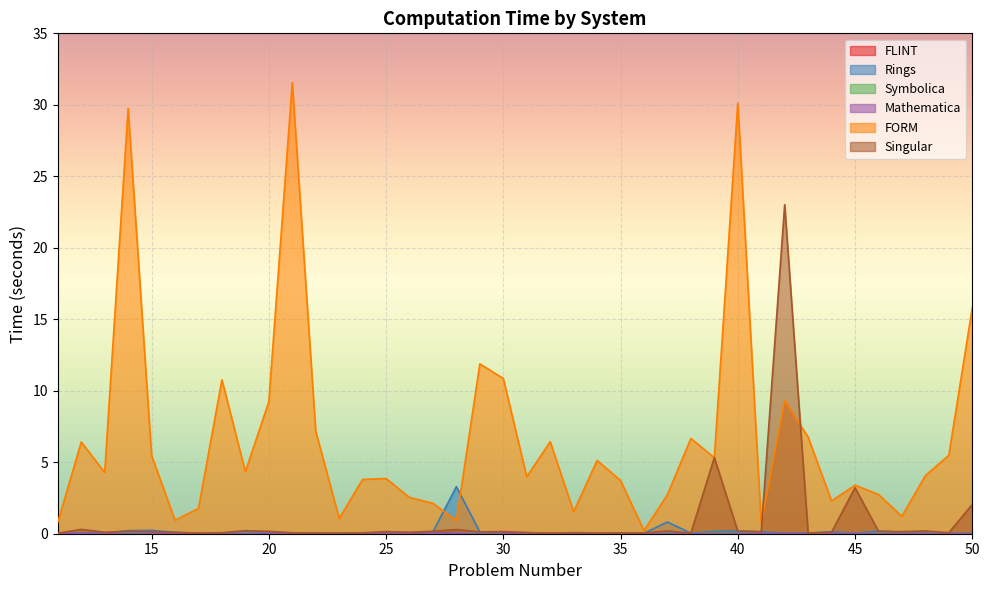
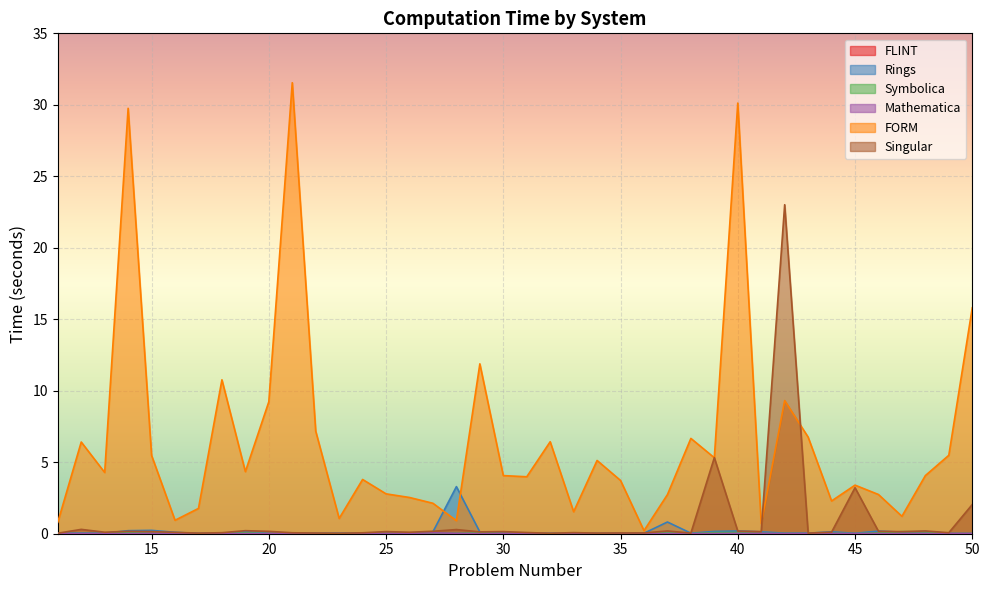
  {
    "FORM": {
      "15": 5.5,
      "20": 9.2,
-     "25": 3.9,
-     "30": 10.9,
+     "25": 2.8,
+     "30": 4.1,
      "35": 3.7,
      "40": 30.1,
      "45": 3.4,
      "50": 15.8
    },
    "Singular": {
      "45": 3.2,
      "50": 2.0
    }
  }
